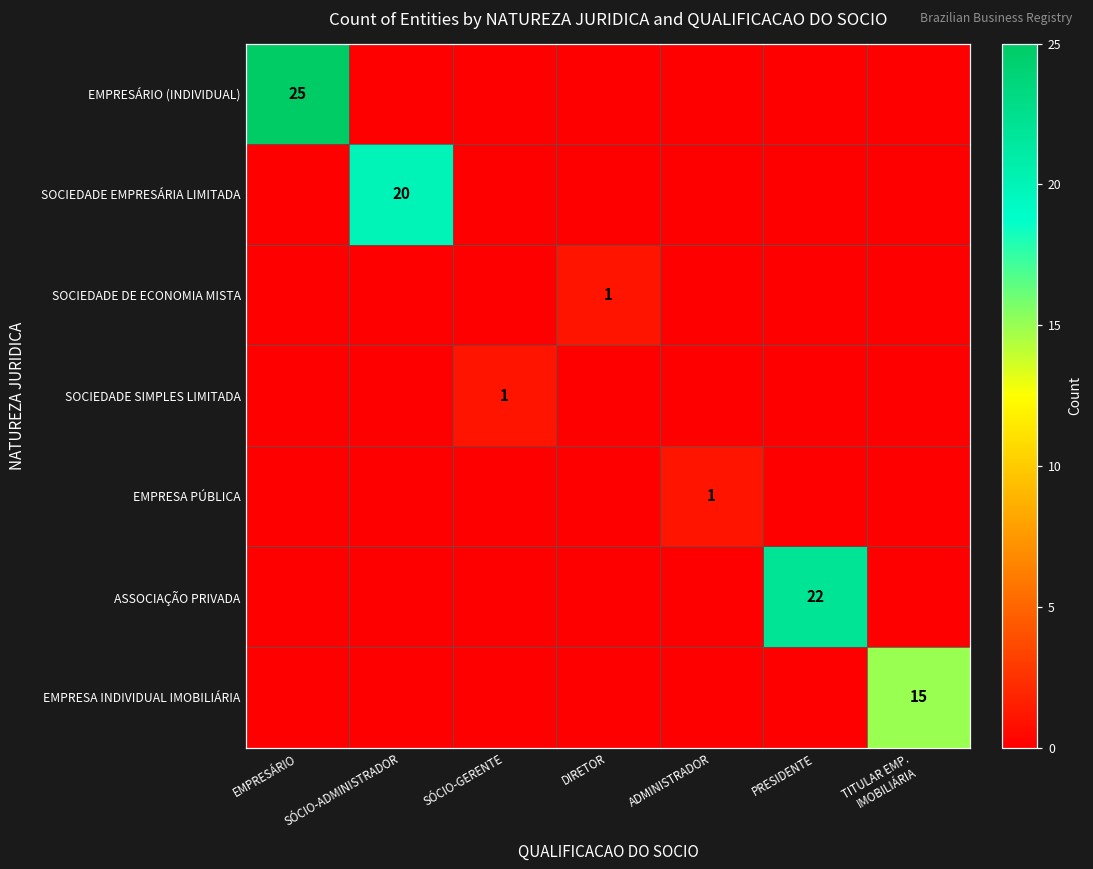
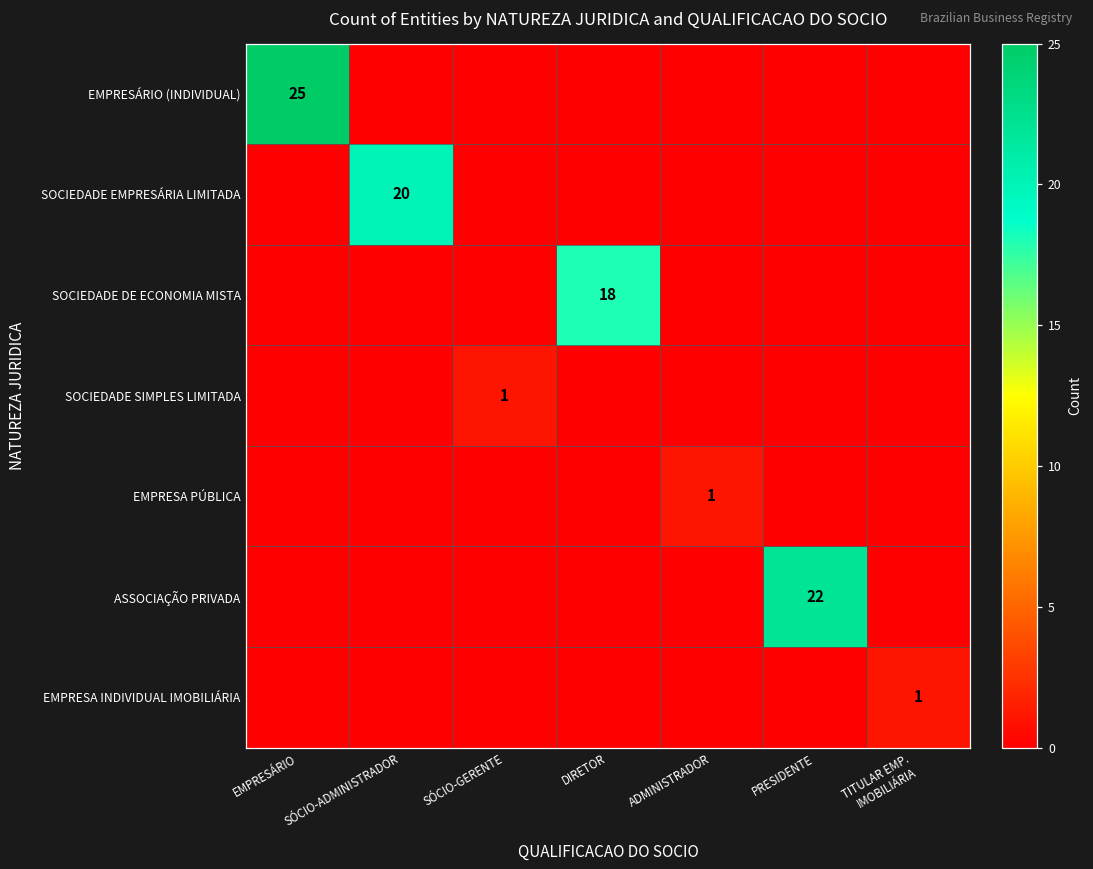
  {
    "EMPRESÁRIO (INDIVIDUAL)": {
      "EMPRESÁRIO": 25
    },
    "SOCIEDADE EMPRESÁRIA LIMITADA": {
      "SÓCIO-ADMINISTRADOR": 20
    },
    "SOCIEDADE DE ECONOMIA MISTA": {
-     "DIRETOR": 1
+     "DIRETOR": 18
    },
    "SOCIEDADE SIMPLES LIMITADA": {
      "SÓCIO-GERENTE": 1
    },
    "EMPRESA PÚBLICA": {
      "ADMINISTRADOR": 1
    },
    "ASSOCIAÇÃO PRIVADA": {
      "PRESIDENTE": 22
    },
    "EMPRESA INDIVIDUAL IMOBILIÁRIA": {
-     "TITULAR EMP. IMOBILIÁRIA": 15
+     "TITULAR EMP. IMOBILIÁRIA": 1
    }
  }
